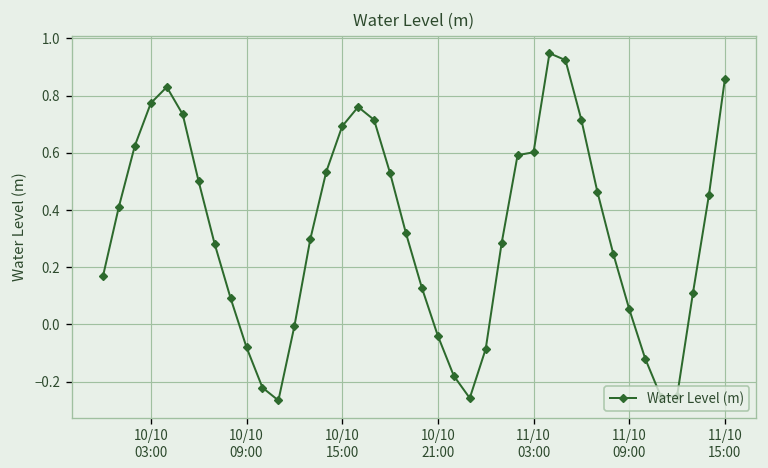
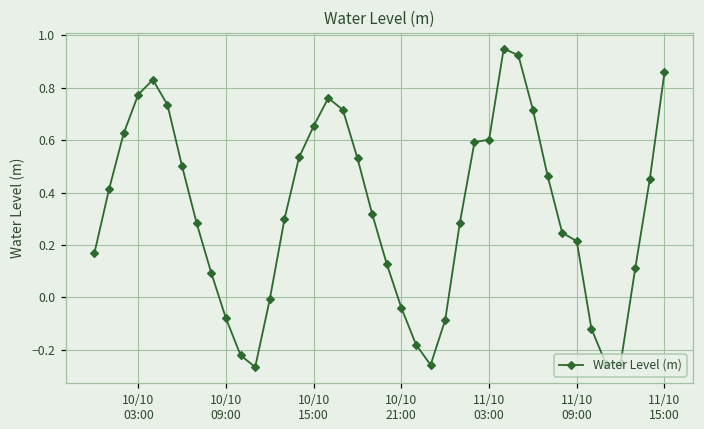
  {
    "10/10 03:00": 0.77,
    "10/10 09:00": -0.08,
-   "10/10 15:00": 0.69,
+   "10/10 15:00": 0.65,
    "10/10 21:00": -0.04,
    "11/10 03:00": 0.60,
-   "11/10 09:00": 0.05,
+   "11/10 09:00": 0.21,
    "11/10 15:00": 0.86
  }
